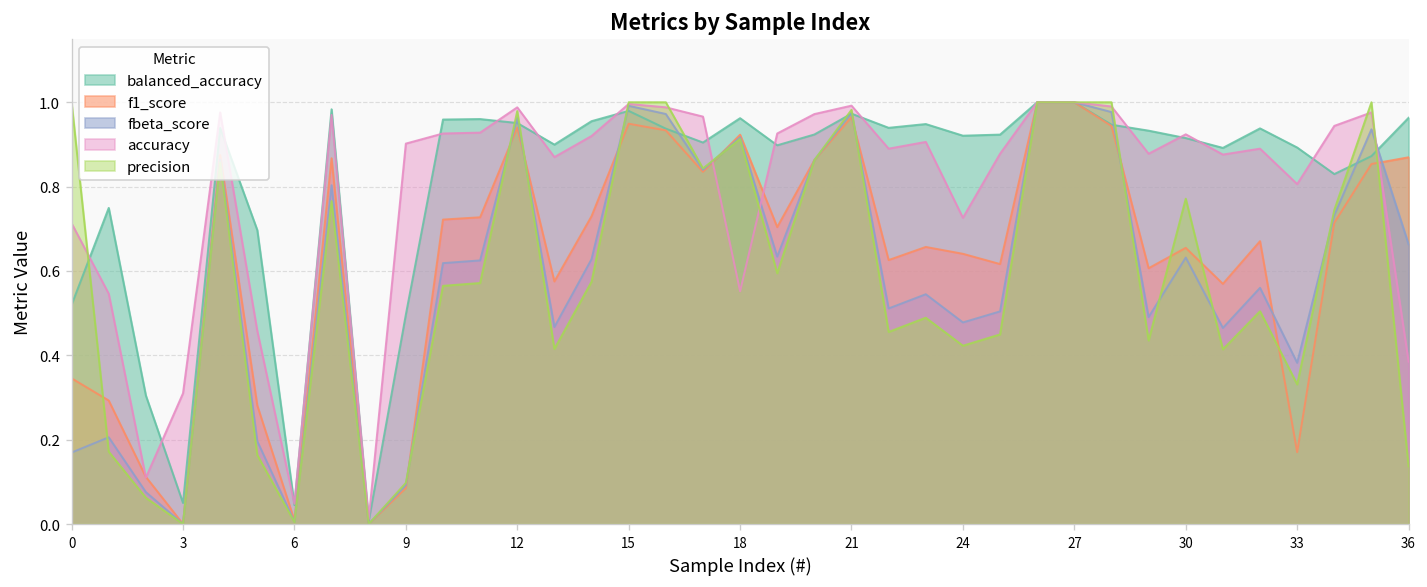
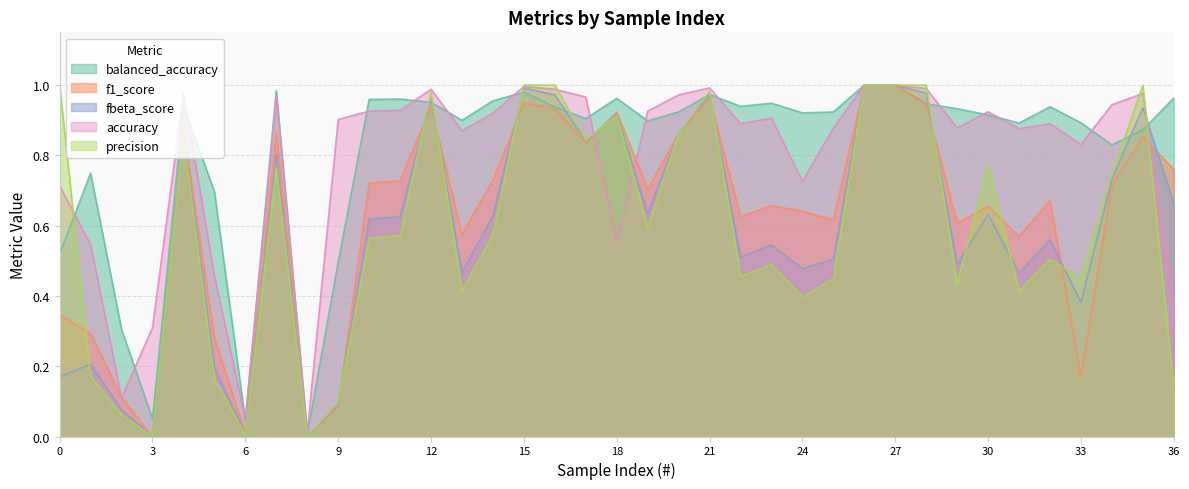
  {
    "f1_score": {
      "0": 0.35,
      "12": 0.94,
      "15": 0.95,
      "21": 0.96,
      "24": 0.64,
      "30": 0.65,
      "33": 0.17,
-     "36": 0.87
+     "36": 0.76
    },
    "accuracy": {
      "0": 0.71,
      "3": 0.31,
      "9": 0.90,
      "12": 0.99,
      "18": 0.55,
      "21": 0.99,
      "24": 0.73,
      "30": 0.92,
-     "33": 0.81,
+     "33": 0.83,
      "36": 0.39
    },
    "precision": {
      "0": 1.00,
      "12": 0.98,
-     "24": 0.42,
+     "24": 0.40,
      "30": 0.77,
-     "33": 0.33,
+     "33": 0.45,
      "36": 0.14
    }
  }
